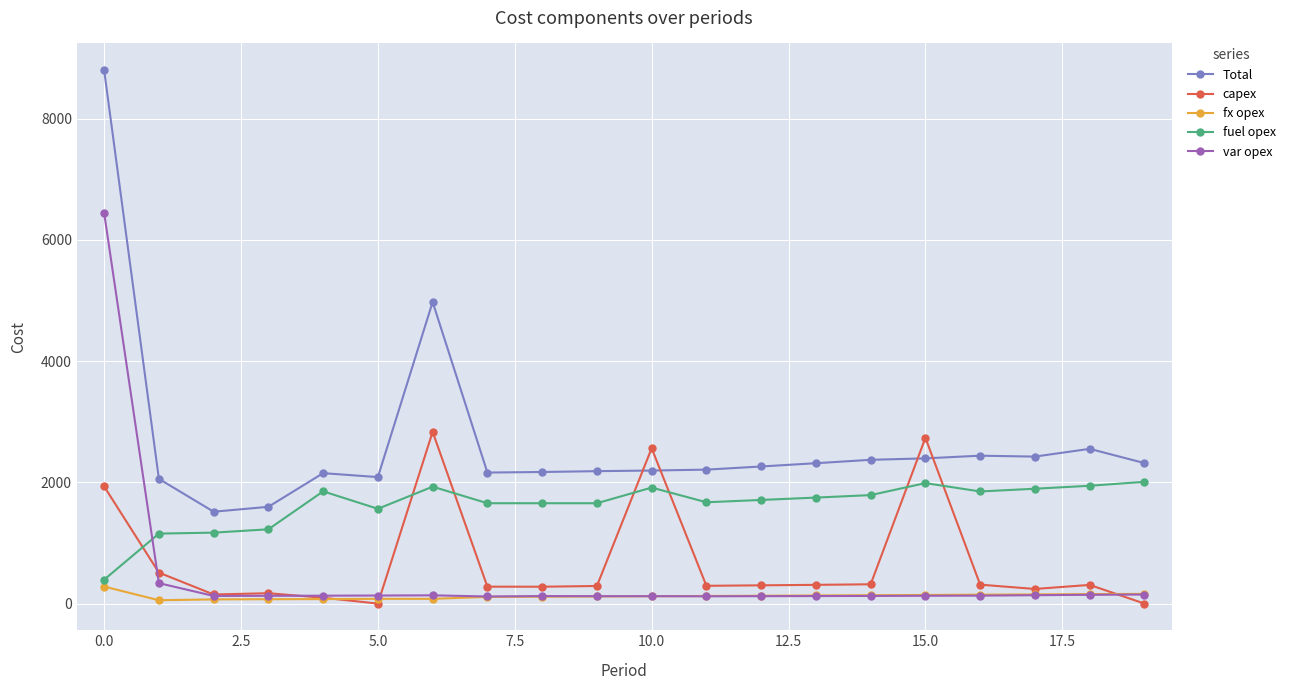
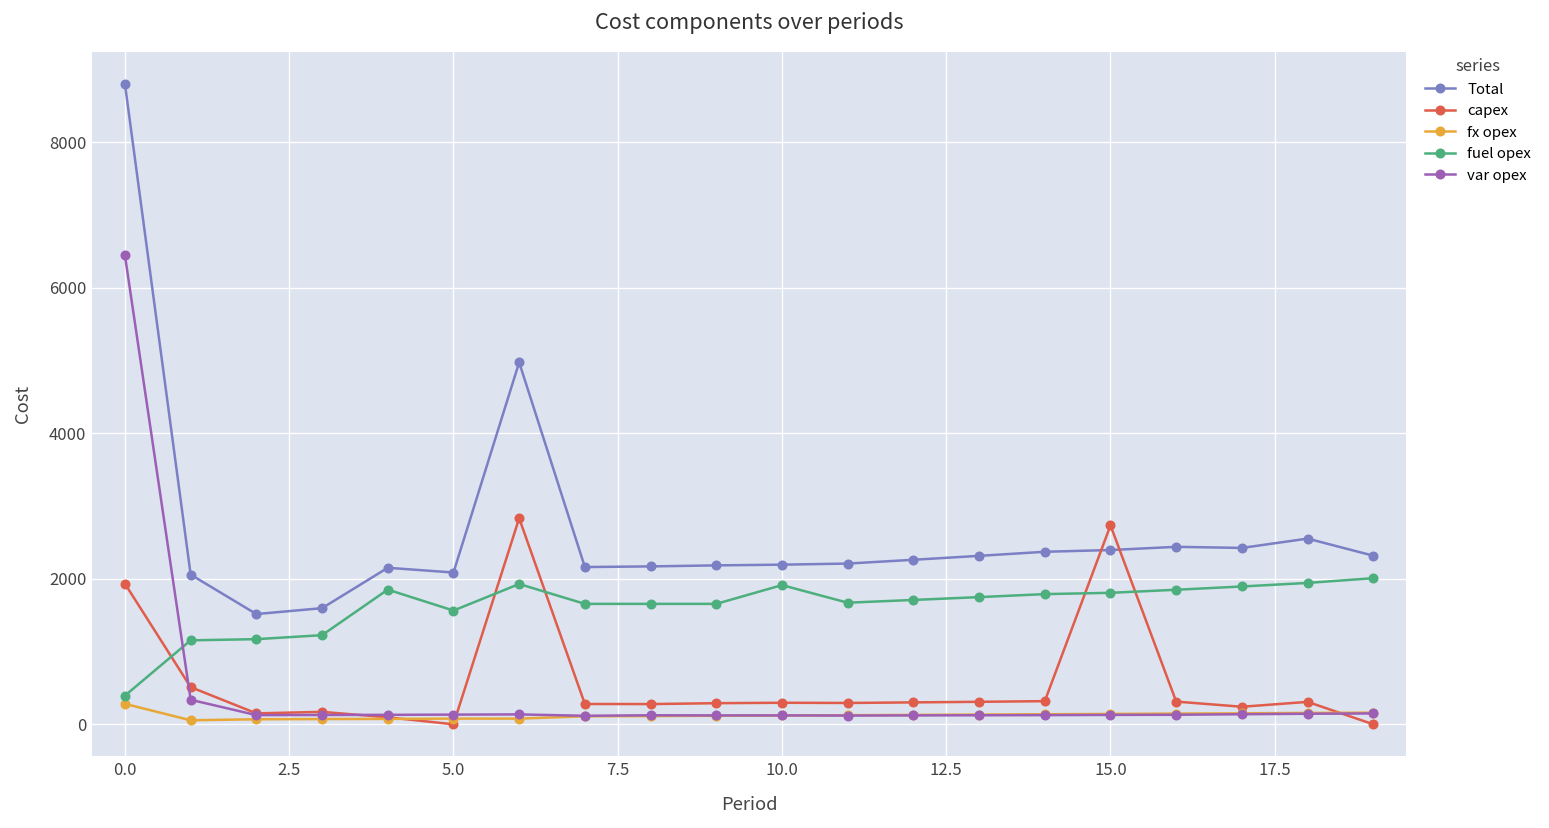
  {
    "capex": {
      "0.0": 1900,
      "5.0": 0,
-     "10.0": 2600,
+     "10.0": 300,
      "15.0": 2700
    },
    "fx opex": {
      "0.0": 300,
      "5.0": 100
    },
    "fuel opex": {
      "0.0": 400,
      "5.0": 1600,
      "10.0": 1900,
-     "15.0": 2000
+     "15.0": 1800
    }
  }
